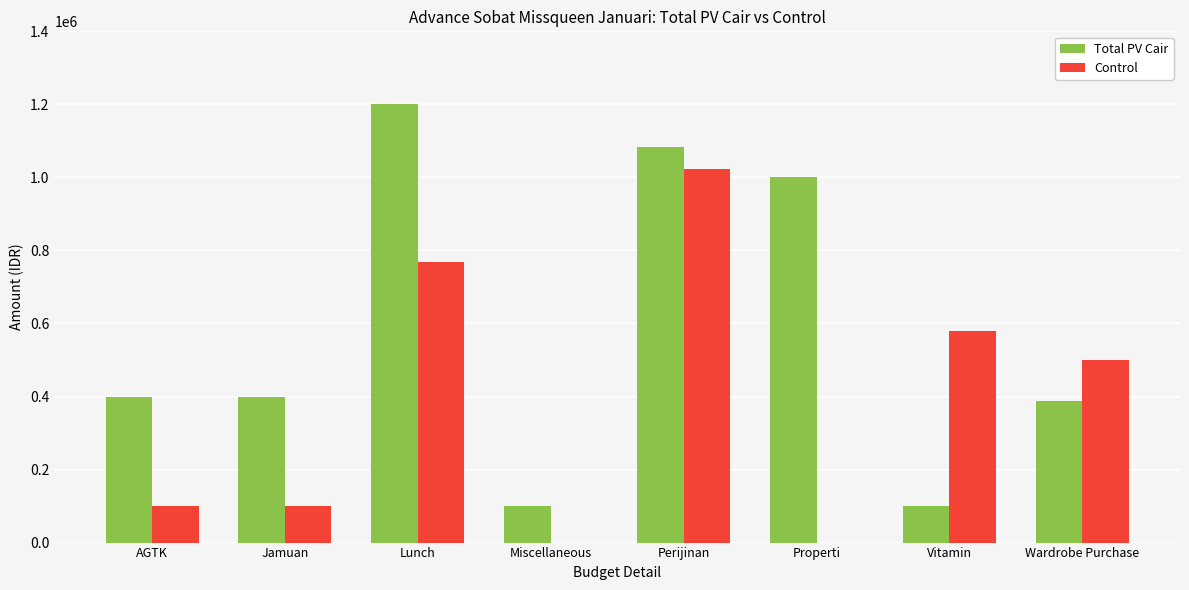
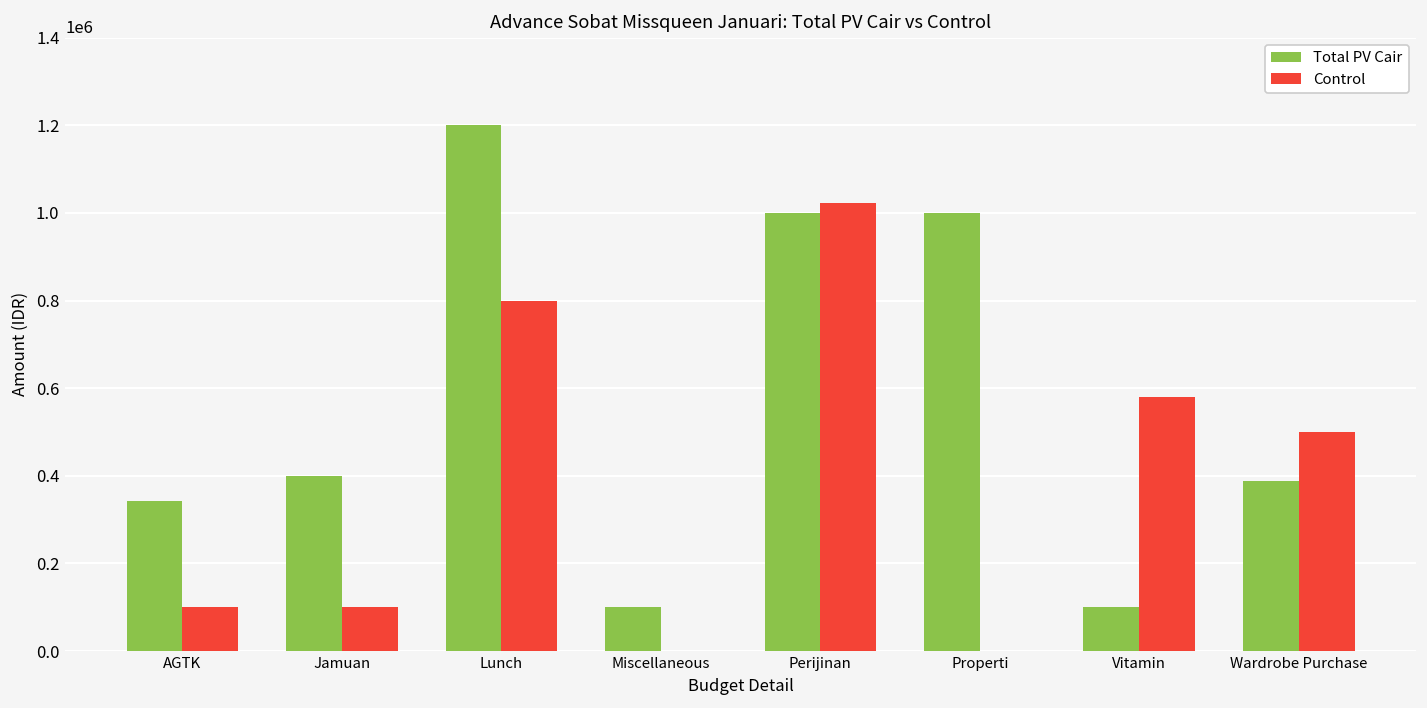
  {
    "Total PV Cair": {
-     "AGTK": 400000,
+     "AGTK": 340000,
      "Jamuan": 400000,
      "Lunch": 1200000,
      "Miscellaneous": 100000,
-     "Perijinan": 1080000,
+     "Perijinan": 1000000,
      "Properti": 1000000,
      "Vitamin": 100000,
      "Wardrobe Purchase": 390000
    },
    "Control": {
      "AGTK": 100000,
      "Jamuan": 100000,
-     "Lunch": 770000,
+     "Lunch": 800000,
      "Miscellaneous": 0,
      "Perijinan": 1020000,
      "Properti": 0,
      "Vitamin": 580000,
      "Wardrobe Purchase": 500000
    }
  }
